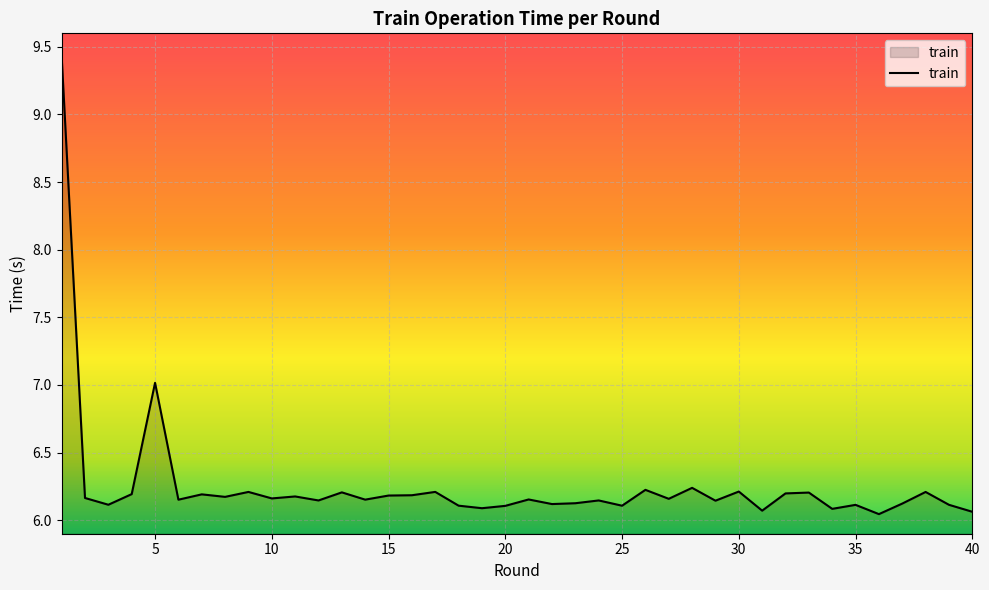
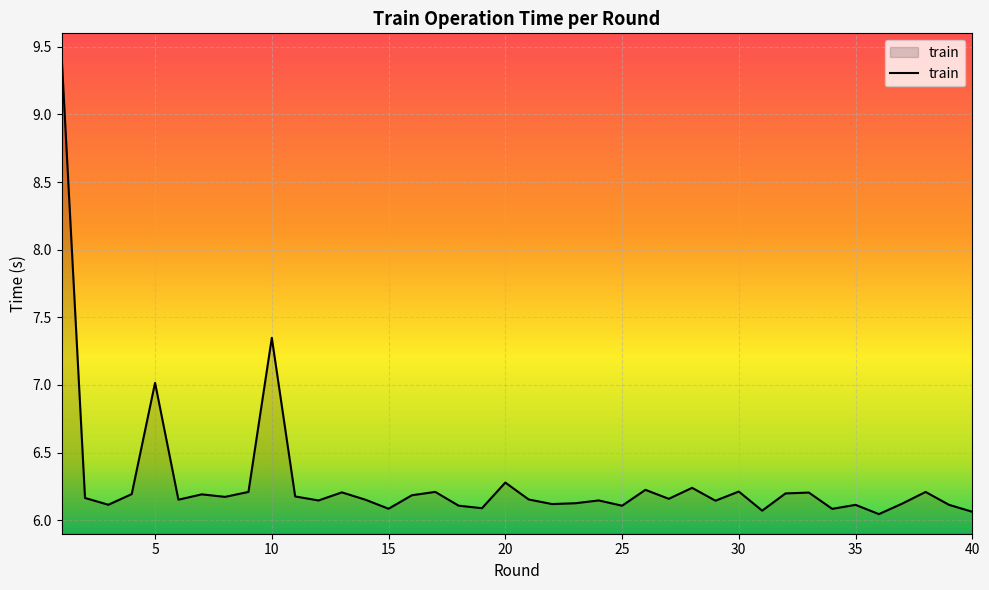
  {
    "5": 7.02,
-   "10": 6.16,
-   "15": 6.18,
-   "20": 6.11,
+   "10": 7.35,
+   "15": 6.08,
+   "20": 6.28,
    "25": 6.11,
    "30": 6.21,
    "35": 6.11,
    "40": 6.06
  }
